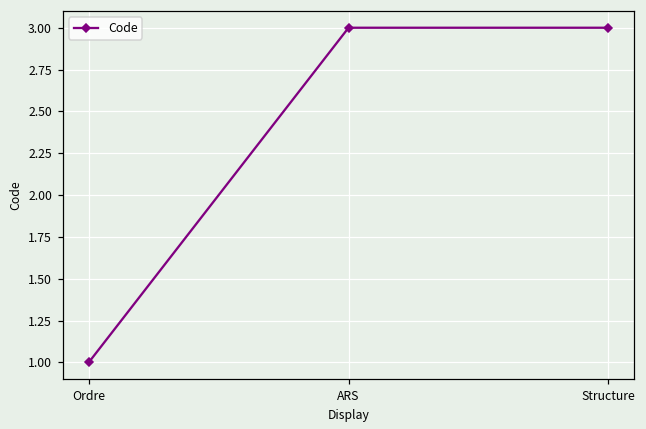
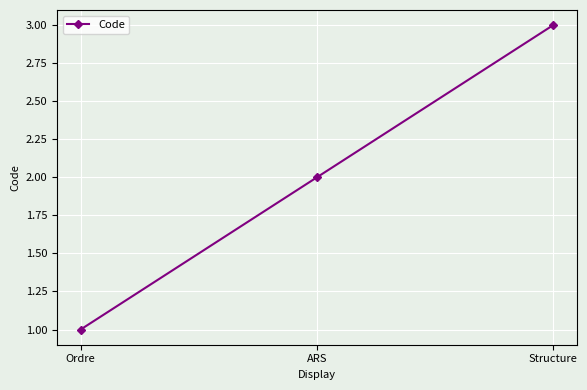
  {
    "Ordre": 1,
-   "ARS": 3,
+   "ARS": 2,
    "Structure": 3
  }
